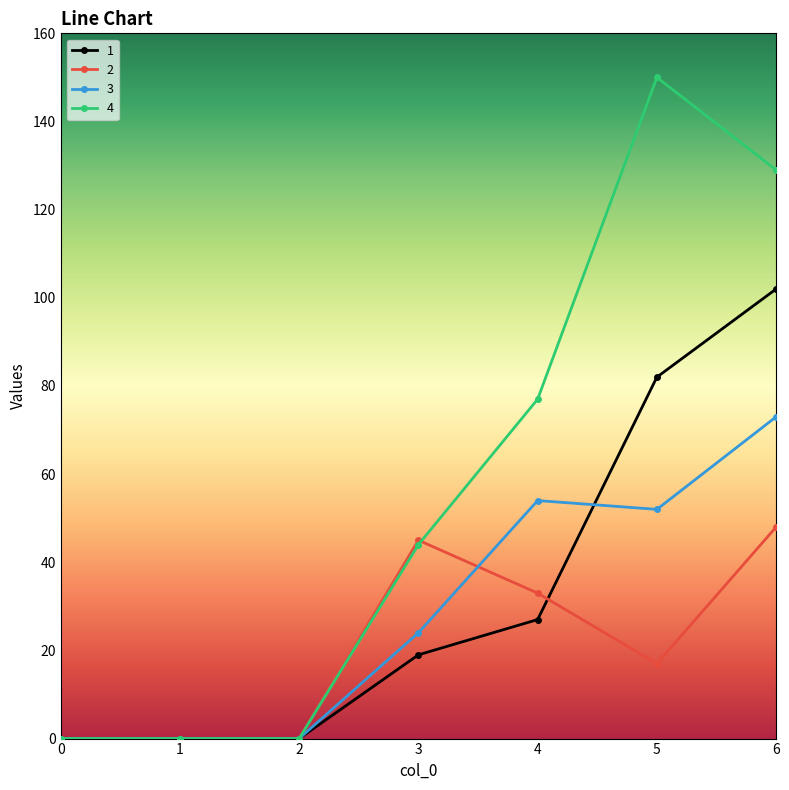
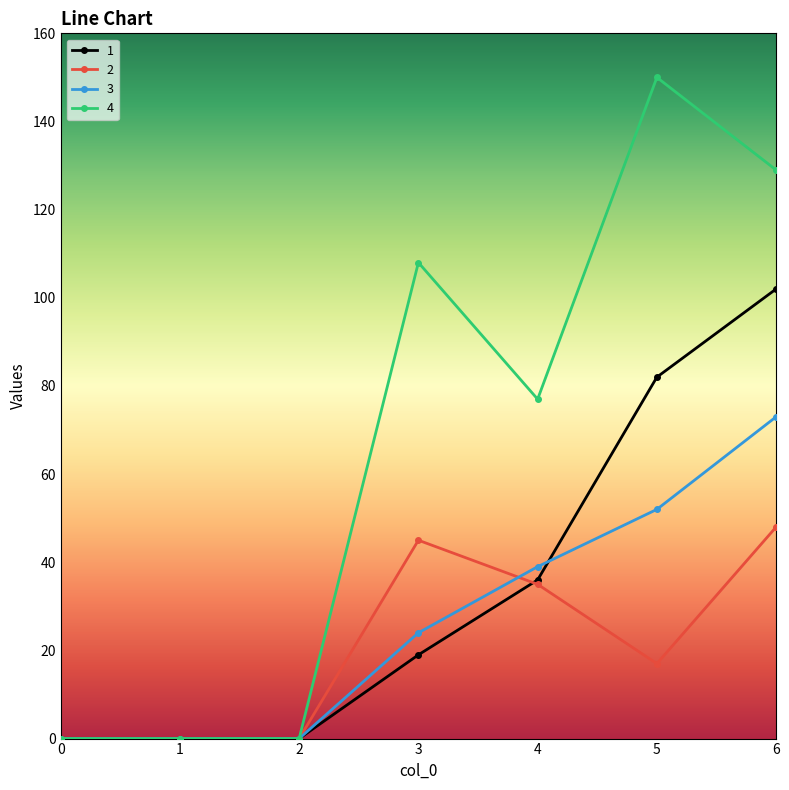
  {
    "1": {
      "3": 19,
-     "4": 27,
+     "4": 36,
      "5": 82,
      "6": 102
    },
    "2": {
      "3": 45,
-     "4": 33,
+     "4": 35,
      "5": 17,
      "6": 48
    },
    "3": {
      "3": 24,
-     "4": 54,
+     "4": 39,
      "5": 52,
      "6": 73
    },
    "4": {
-     "3": 44,
+     "3": 108,
      "4": 77,
      "5": 150,
      "6": 129
    }
  }
